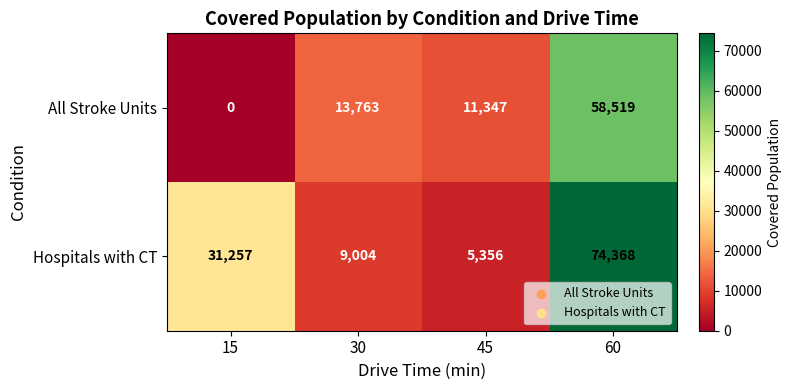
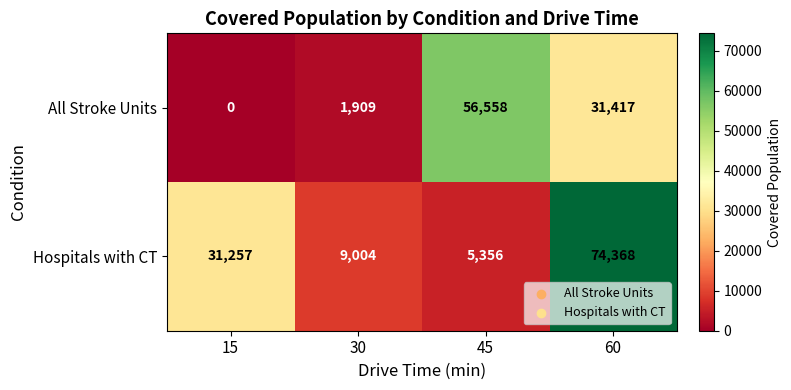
  {
    "All Stroke Units": {
      "15": "0",
-     "30": "13,763",
-     "45": "11,347",
-     "60": "58,519"
+     "30": "1,909",
+     "45": "56,558",
+     "60": "31,417"
    },
    "Hospitals with CT": {
      "15": "31,257",
      "30": "9,004",
      "45": "5,356",
      "60": "74,368"
    }
  }
